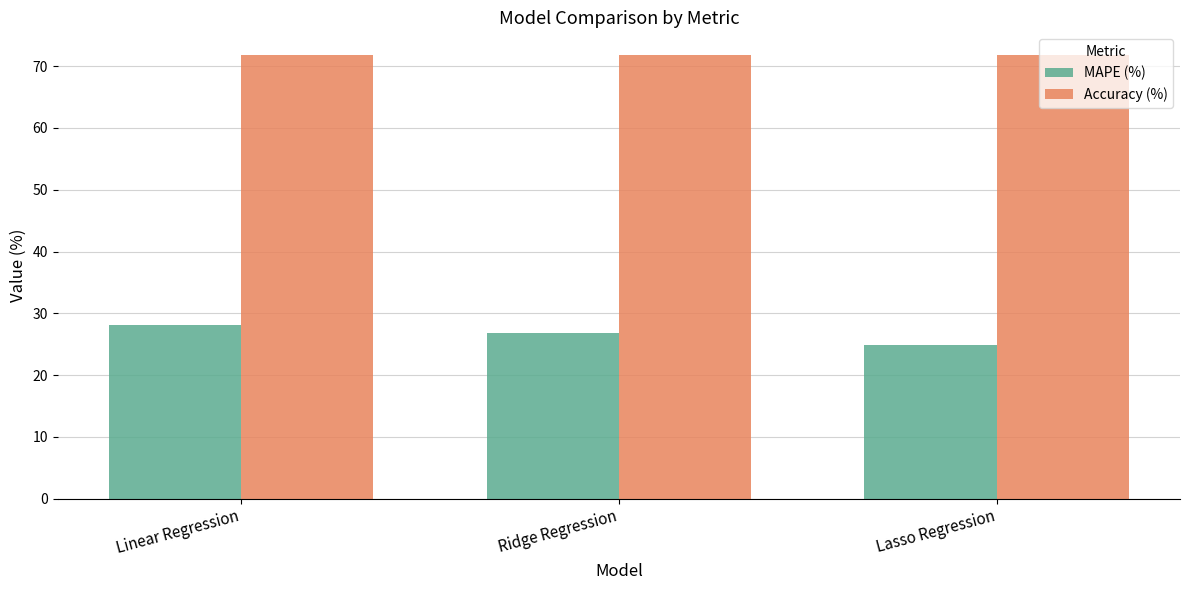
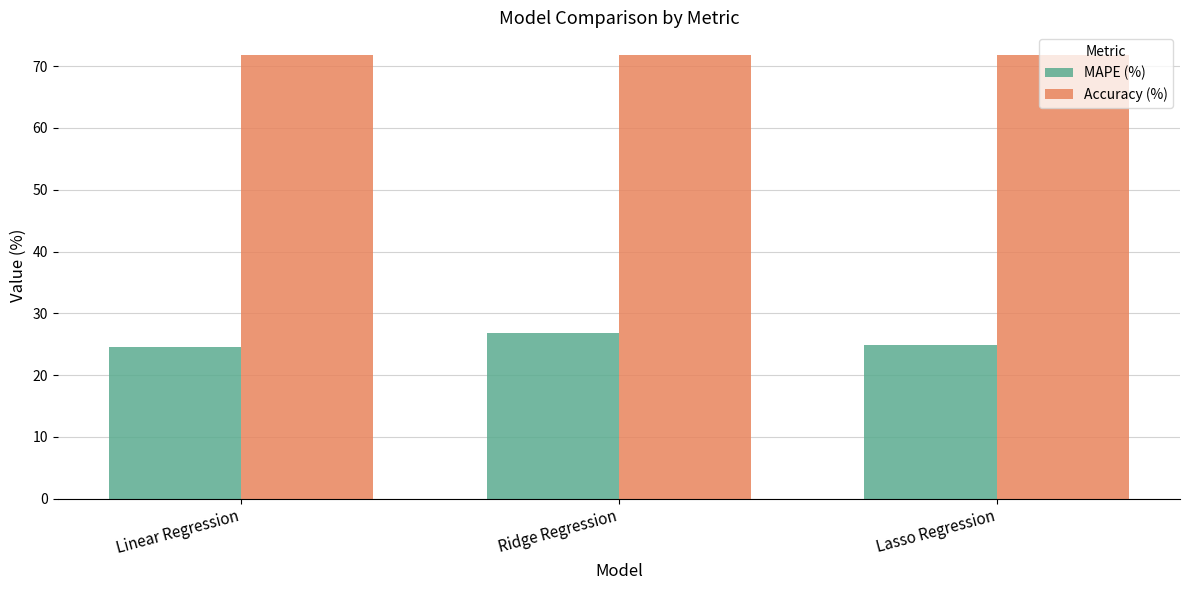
  {
    "MAPE (%)": {
-     "Linear Regression": 28,
+     "Linear Regression": 24,
      "Ridge Regression": 27,
      "Lasso Regression": 25
    },
    "Accuracy (%)": {
      "Linear Regression": 72,
      "Ridge Regression": 72
    }
  }
